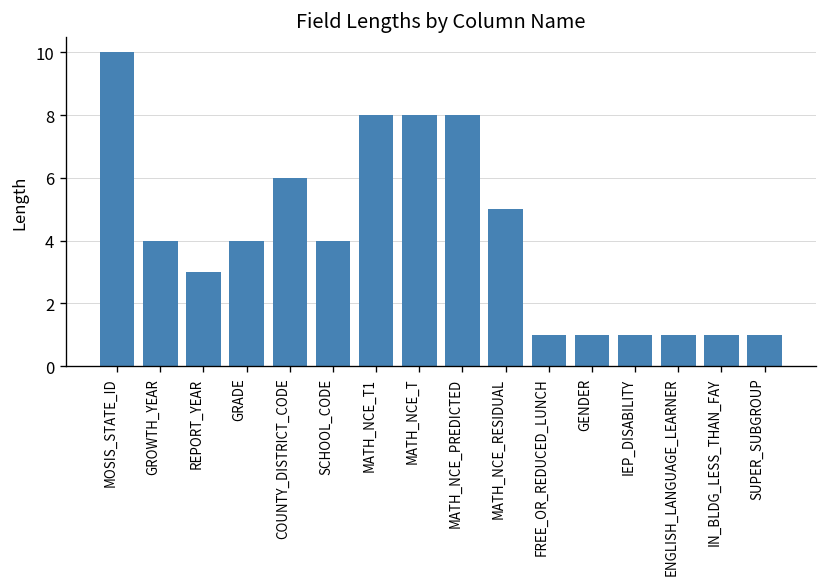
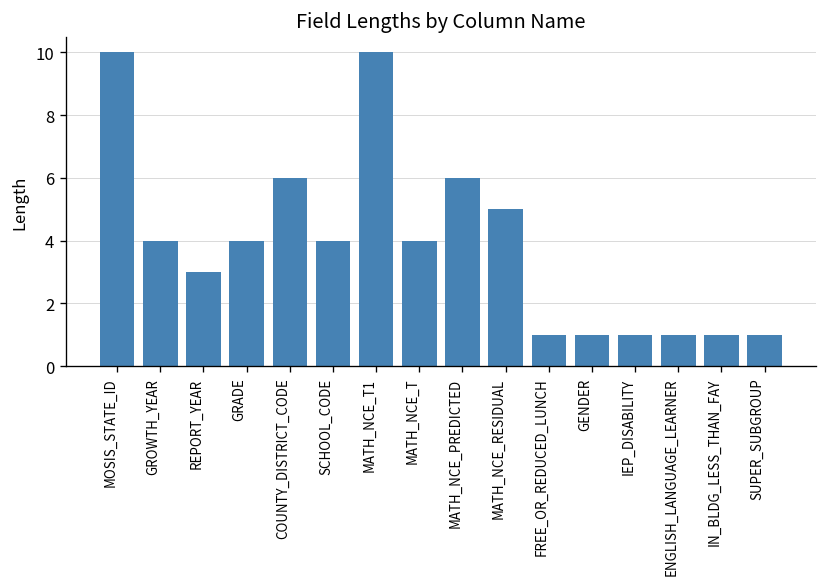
  {
    "MOSIS_STATE_ID": 10,
    "GROWTH_YEAR": 4,
    "REPORT_YEAR": 3,
    "GRADE": 4,
    "COUNTY_DISTRICT_CODE": 6,
    "SCHOOL_CODE": 4,
-   "MATH_NCE_T1": 8,
-   "MATH_NCE_T": 8,
-   "MATH_NCE_PREDICTED": 8,
+   "MATH_NCE_T1": 10,
+   "MATH_NCE_T": 4,
+   "MATH_NCE_PREDICTED": 6,
    "MATH_NCE_RESIDUAL": 5,
    "FREE_OR_REDUCED_LUNCH": 1,
    "GENDER": 1,
    "IEP_DISABILITY": 1,
    "ENGLISH_LANGUAGE_LEARNER": 1,
    "IN_BLDG_LESS_THAN_FAY": 1,
    "SUPER_SUBGROUP": 1
  }
